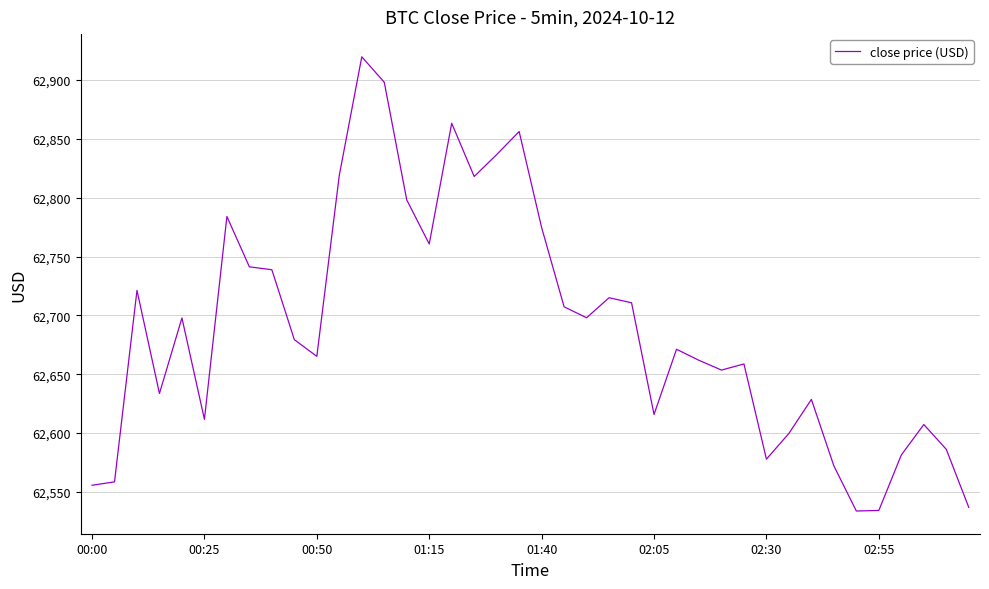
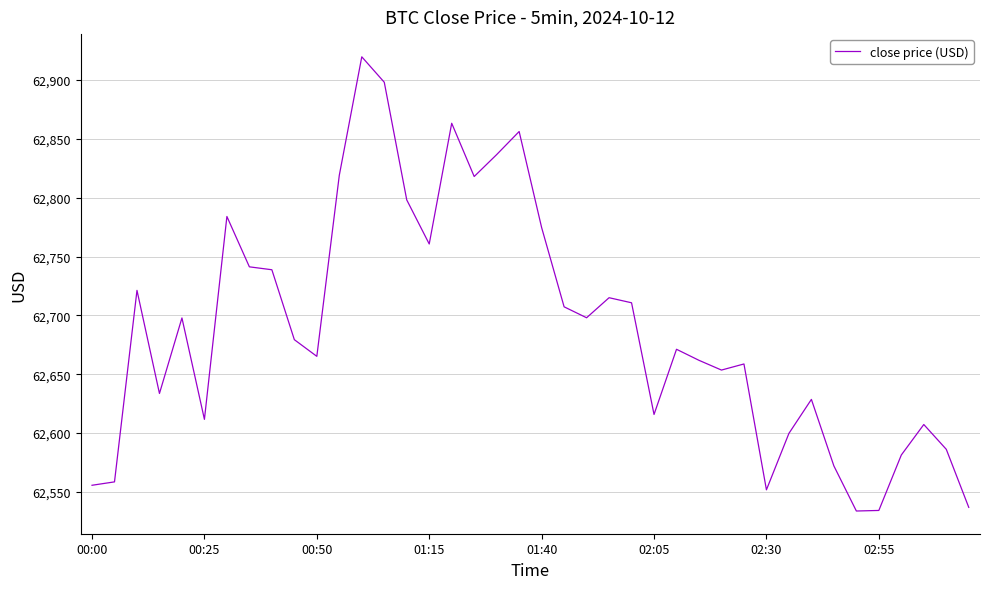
  {
    "00:00": "62,556",
    "00:25": "62,612",
    "00:50": "62,665",
    "01:15": "62,761",
    "01:40": "62,775",
    "02:05": "62,616",
-   "02:30": "62,578",
+   "02:30": "62,552",
    "02:55": "62,534"
  }
